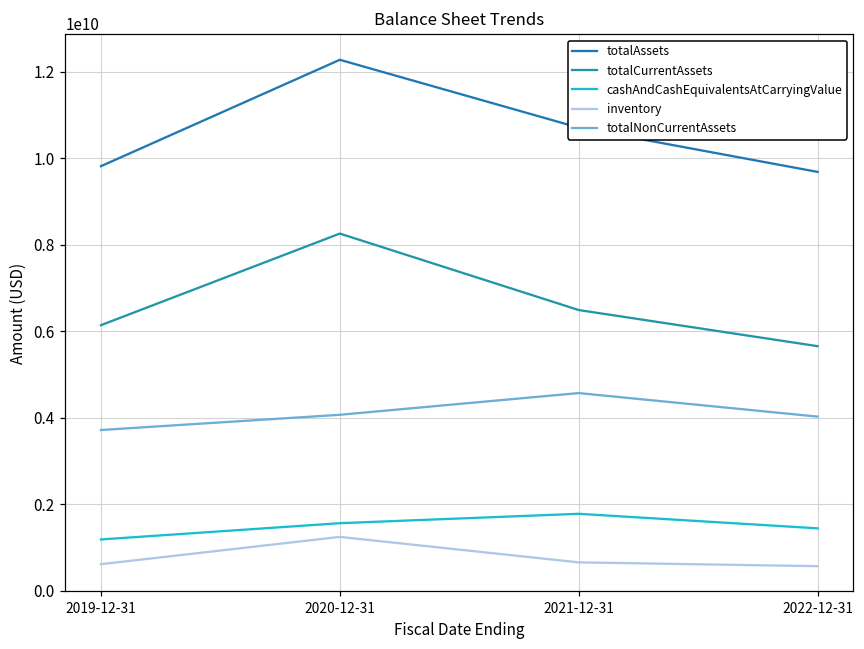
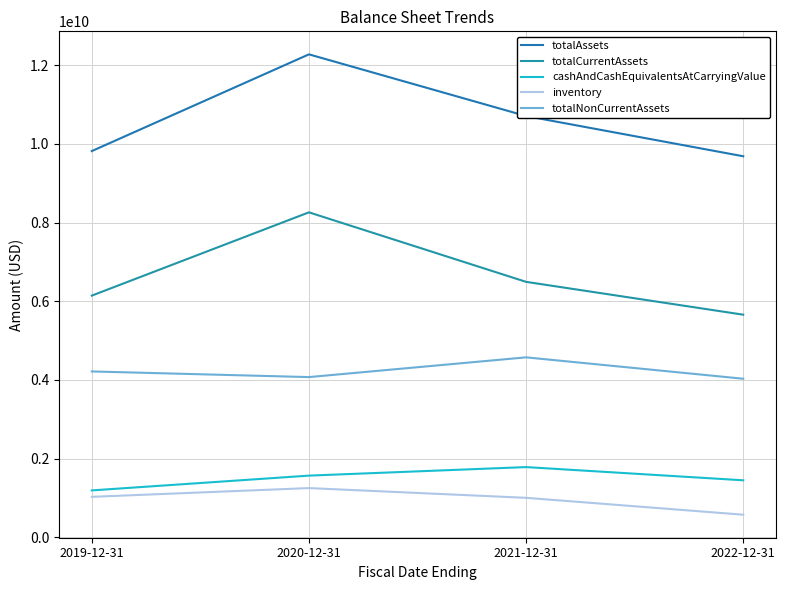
  {
    "inventory": {
-     "2019-12-31": 600000000,
+     "2019-12-31": 1000000000,
      "2020-12-31": 1200000000,
-     "2021-12-31": 700000000,
+     "2021-12-31": 1000000000,
      "2022-12-31": 600000000
    },
    "totalNonCurrentAssets": {
-     "2019-12-31": 3700000000,
+     "2019-12-31": 4200000000,
      "2020-12-31": 4100000000,
      "2021-12-31": 4600000000,
      "2022-12-31": 4000000000
    }
  }
